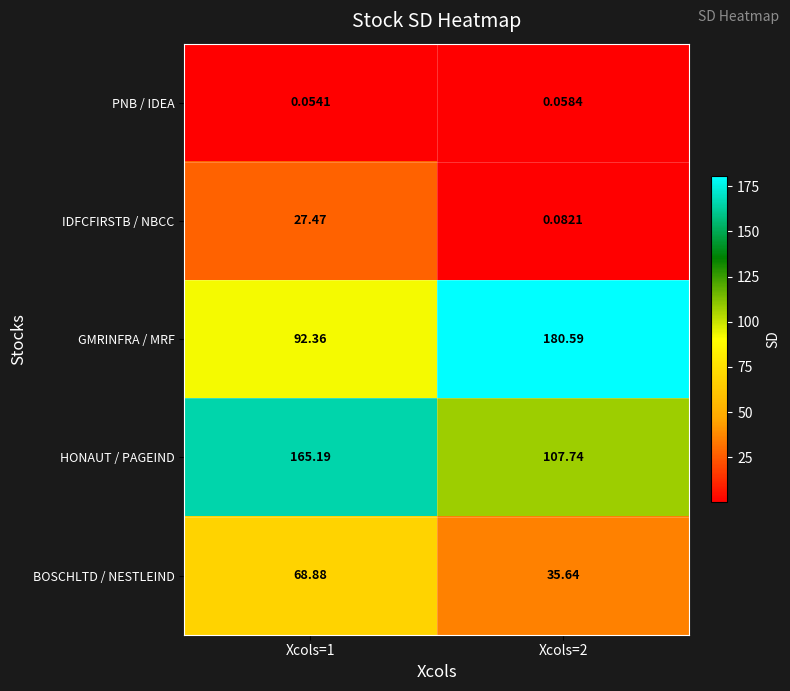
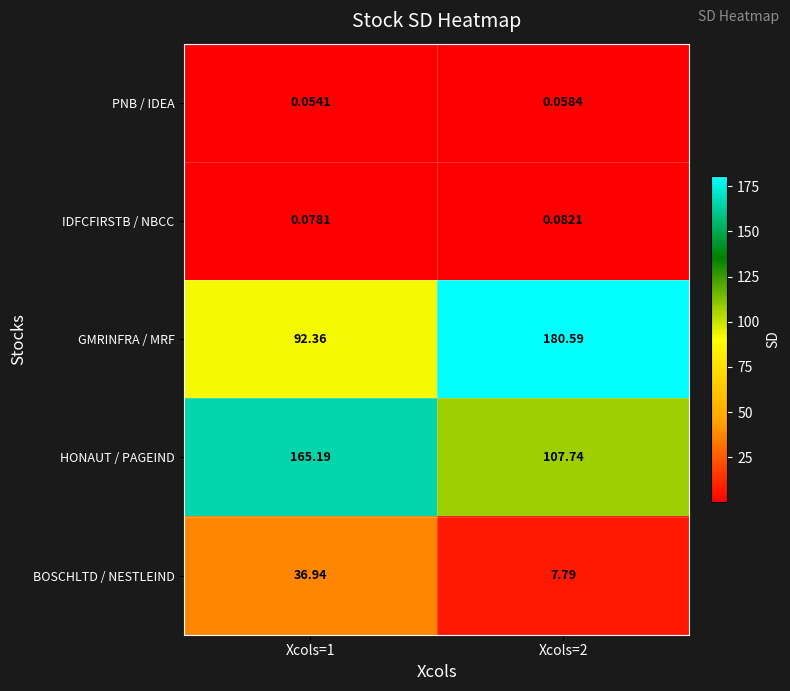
  {
    "PNB / IDEA": {
      "Xcols=1": 0.0541,
      "Xcols=2": 0.0584
    },
    "IDFCFIRSTB / NBCC": {
-     "Xcols=1": 27.47,
+     "Xcols=1": 0.0781,
      "Xcols=2": 0.0821
    },
    "GMRINFRA / MRF": {
      "Xcols=1": 92.36,
      "Xcols=2": 180.59
    },
    "HONAUT / PAGEIND": {
      "Xcols=1": 165.19,
      "Xcols=2": 107.74
    },
    "BOSCHLTD / NESTLEIND": {
-     "Xcols=1": 68.88,
-     "Xcols=2": 35.64
+     "Xcols=1": 36.94,
+     "Xcols=2": 7.79
    }
  }
